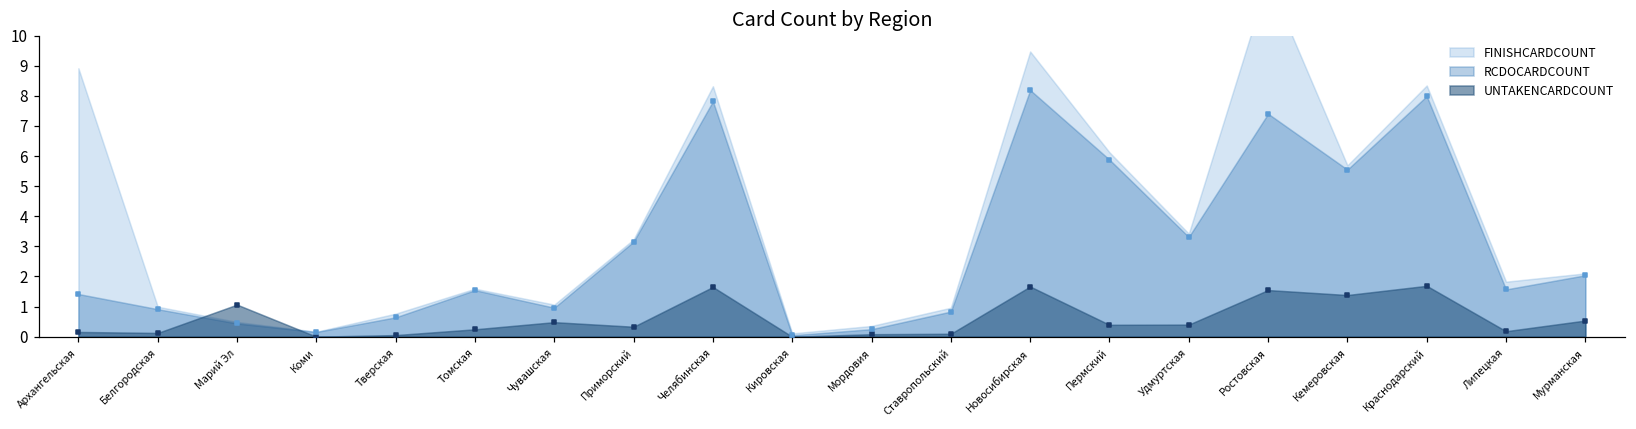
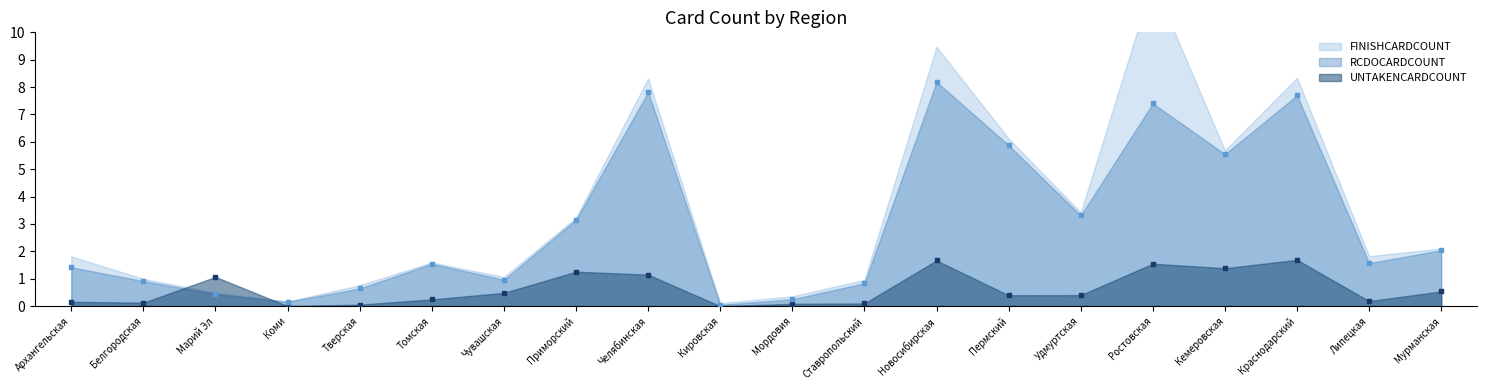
  {
    "FINISHCARDCOUNT": {
-     "Архангельская": 8.9,
+     "Архангельская": 1.8,
      "Тверская": 0.8,
      "Чувашская": 1.1,
      "Челябинская": 8.3,
      "Мордовия": 0.4,
      "Ставропольский": 1.0,
      "Новосибирская": 9.5,
      "Пермский": 6.1,
      "Удмуртская": 3.4,
      "Кемеровская": 5.7,
      "Краснодарский": 8.3,
      "Липецкая": 1.8
    },
    "RCDOCARDCOUNT": {
      "Архангельская": 1.4,
      "Тверская": 0.6,
      "Чувашская": 1.0,
      "Челябинская": 7.8,
      "Мордовия": 0.3,
      "Ставропольский": 0.8,
      "Новосибирская": 8.2,
      "Пермский": 5.9,
      "Удмуртская": 3.3,
      "Ростовская": 7.4,
      "Кемеровская": 5.5,
-     "Краснодарский": 8.0,
+     "Краснодарский": 7.7,
      "Липецкая": 1.6
    },
    "UNTAKENCARDCOUNT": {
      "Архангельская": 0.2,
      "Белгородская": 0.1,
      "Марий Эл": 1.1,
      "Томская": 0.2,
      "Чувашская": 0.5,
-     "Приморский": 0.3,
-     "Челябинская": 1.7,
+     "Приморский": 1.3,
+     "Челябинская": 1.2,
      "Ставропольский": 0.1,
      "Новосибирская": 1.7,
      "Пермский": 0.4,
      "Удмуртская": 0.4,
      "Ростовская": 1.5,
      "Кемеровская": 1.4,
      "Краснодарский": 1.7,
      "Липецкая": 0.2,
      "Мурманская": 0.5
    }
  }
